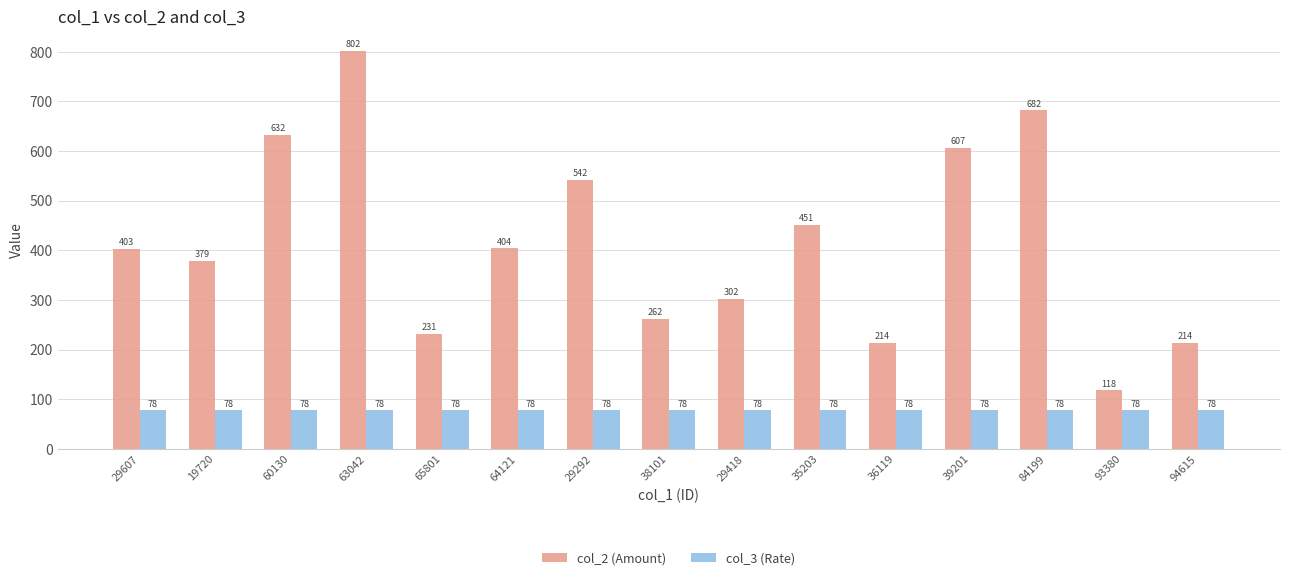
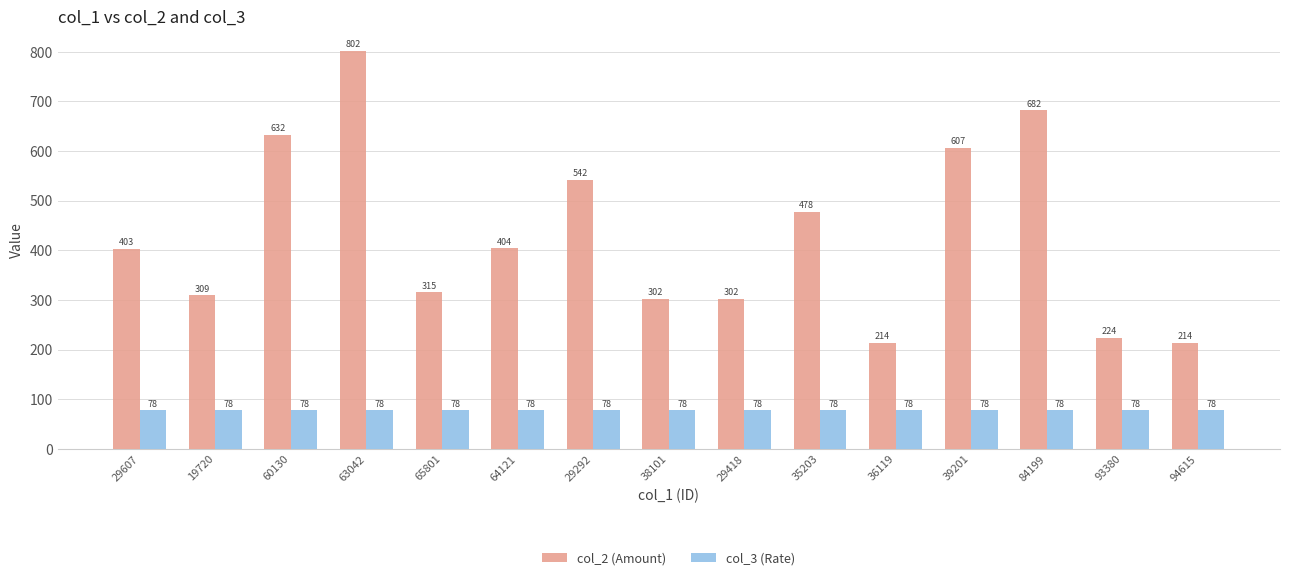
  {
    "col_2 (Amount)": {
      "29607": 403,
-     "19720": 379,
+     "19720": 309,
      "60130": 632,
      "63042": 802,
-     "65801": 231,
+     "65801": 315,
      "64121": 404,
      "29292": 542,
-     "38101": 262,
+     "38101": 302,
      "29418": 302,
-     "35203": 451,
+     "35203": 478,
      "36119": 214,
      "39201": 607,
      "84199": 682,
-     "93380": 118,
+     "93380": 224,
      "94615": 214
    },
    "col_3 (Rate)": {
      "29607": 78,
      "19720": 78,
      "60130": 78,
      "63042": 78,
      "65801": 78,
      "64121": 78,
      "29292": 78,
      "38101": 78,
      "29418": 78,
      "35203": 78,
      "36119": 78,
      "39201": 78,
      "84199": 78,
      "93380": 78,
      "94615": 78
    }
  }
